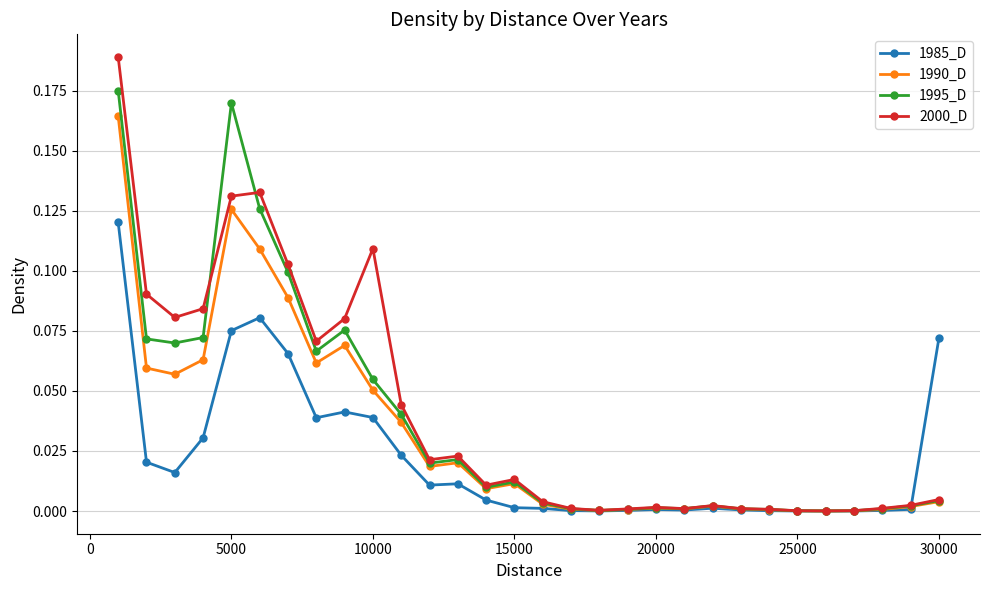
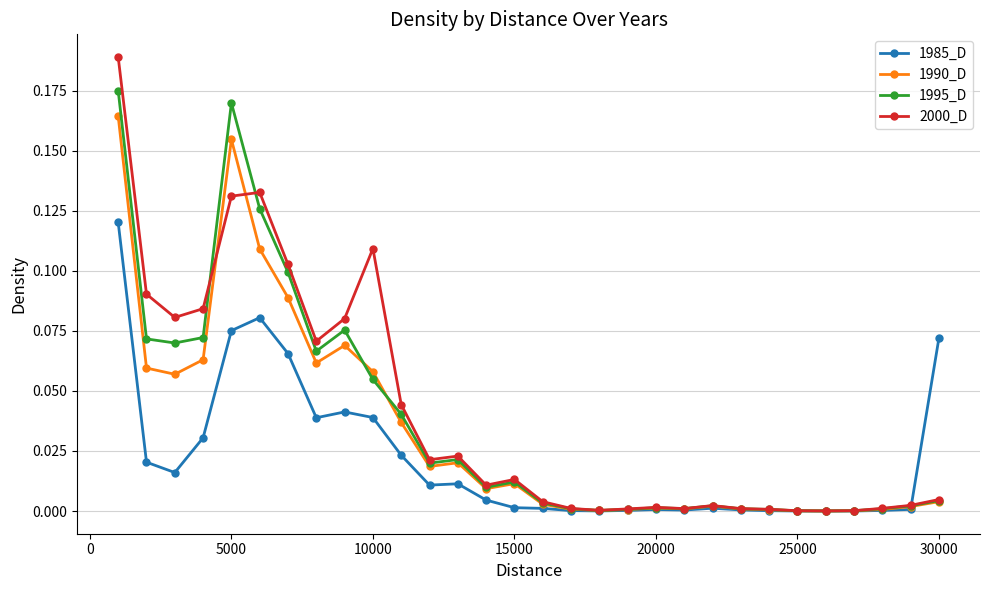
  {
    "1985_D": {
      "5000": 0.075,
      "10000": 0.039,
      "15000": 0.001,
      "30000": 0.072
    },
    "1990_D": {
-     "5000": 0.126,
-     "10000": 0.050
+     "5000": 0.155,
+     "10000": 0.058
    },
    "1995_D": {
      "5000": 0.170,
      "10000": 0.055
    },
    "2000_D": {
      "5000": 0.131,
      "10000": 0.109
    }
  }
